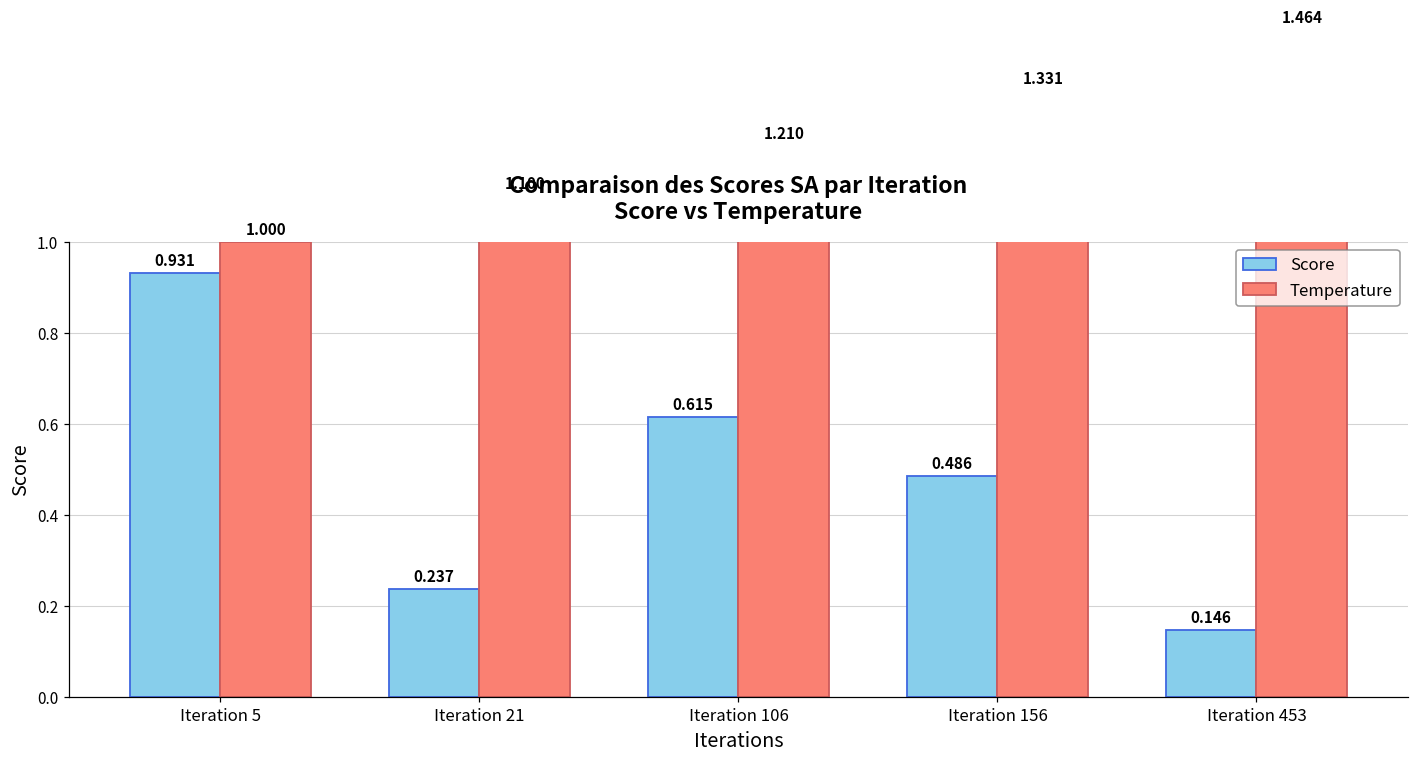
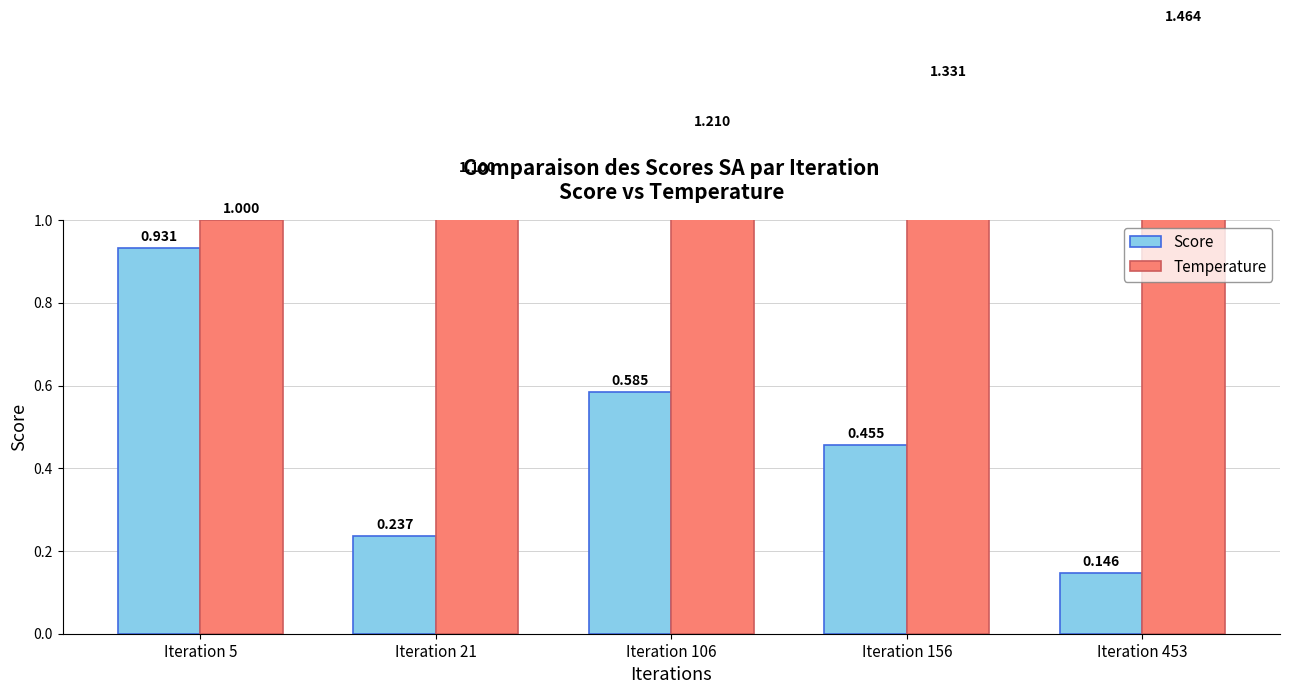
  {
    "Score": {
      "Iteration 5": 0.931,
      "Iteration 21": 0.237,
-     "Iteration 106": 0.615,
-     "Iteration 156": 0.486,
+     "Iteration 106": 0.585,
+     "Iteration 156": 0.455,
      "Iteration 453": 0.146
    },
    "Temperature": {
      "Iteration 5": 1.000
    }
  }
